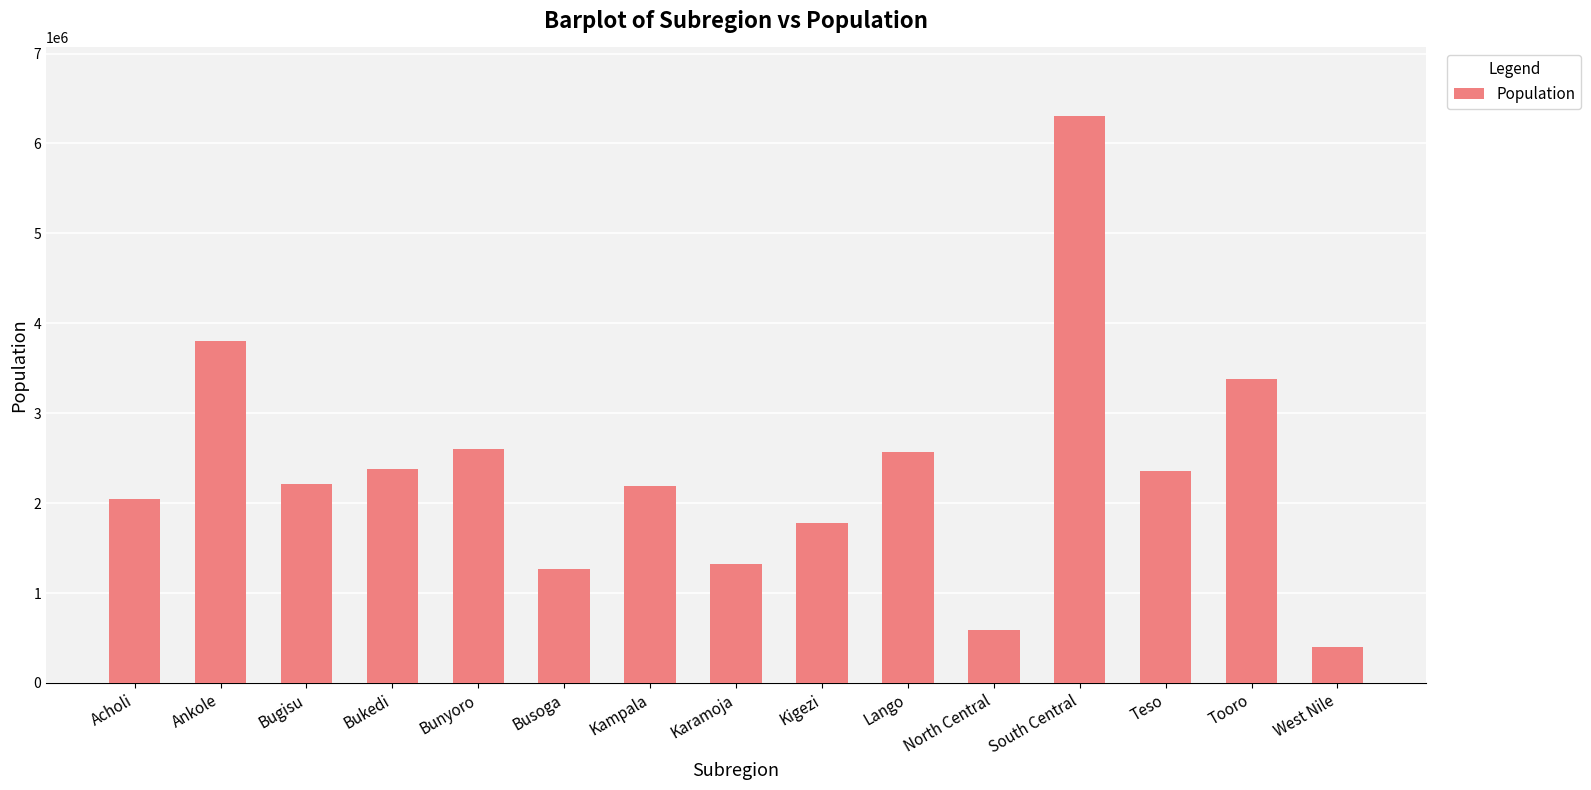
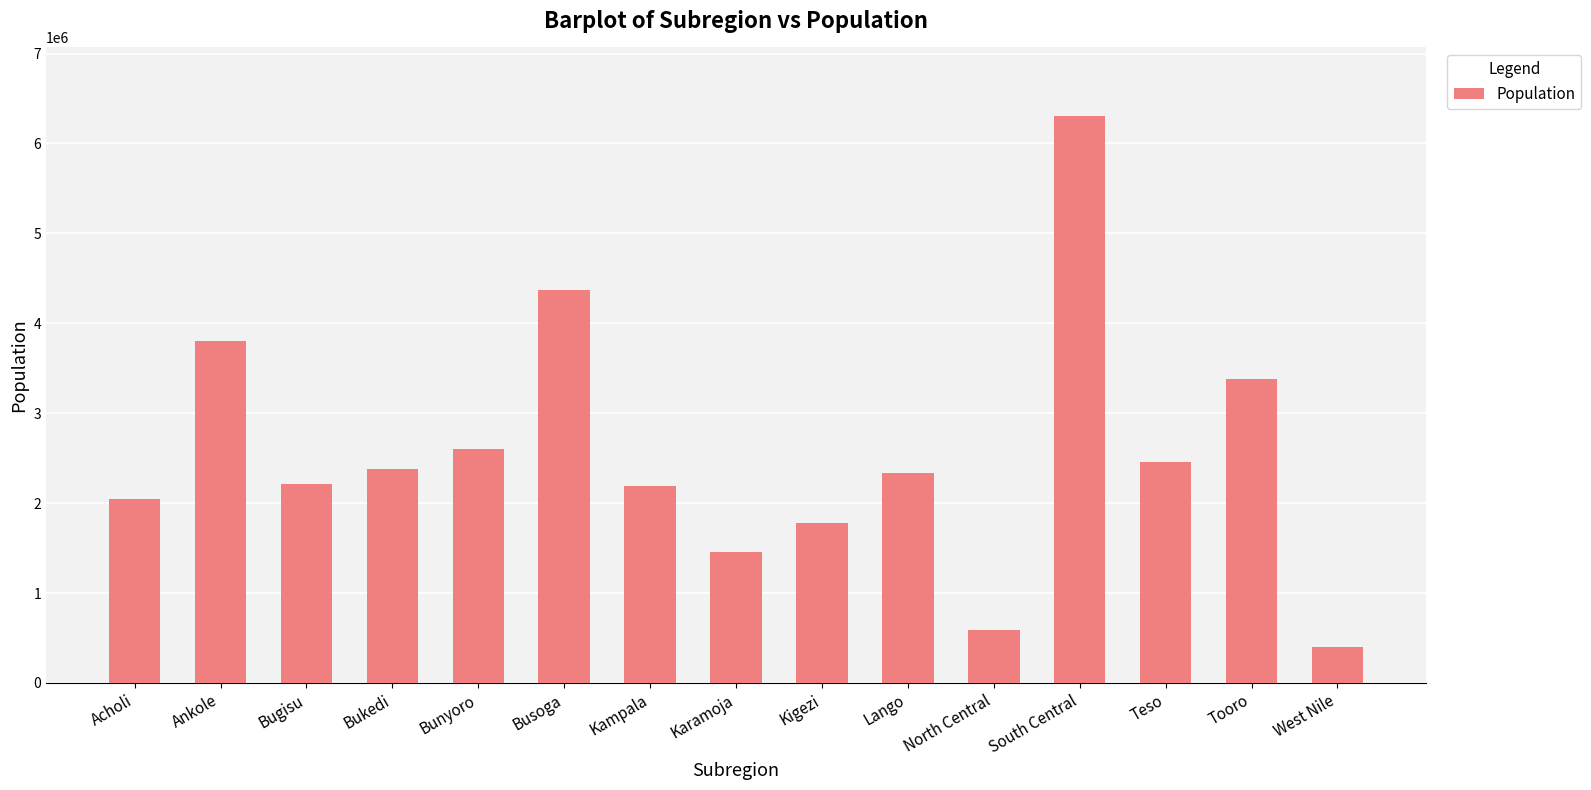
  {
    "Acholi": 2000000,
    "Ankole": 3800000,
    "Bugisu": 2200000,
    "Bukedi": 2400000,
    "Bunyoro": 2600000,
-   "Busoga": 1300000,
+   "Busoga": 4400000,
    "Kampala": 2200000,
-   "Karamoja": 1300000,
+   "Karamoja": 1500000,
    "Kigezi": 1800000,
-   "Lango": 2600000,
+   "Lango": 2300000,
    "North Central": 600000,
    "South Central": 6300000,
-   "Teso": 2400000,
+   "Teso": 2500000,
    "Tooro": 3400000,
    "West Nile": 400000
  }
